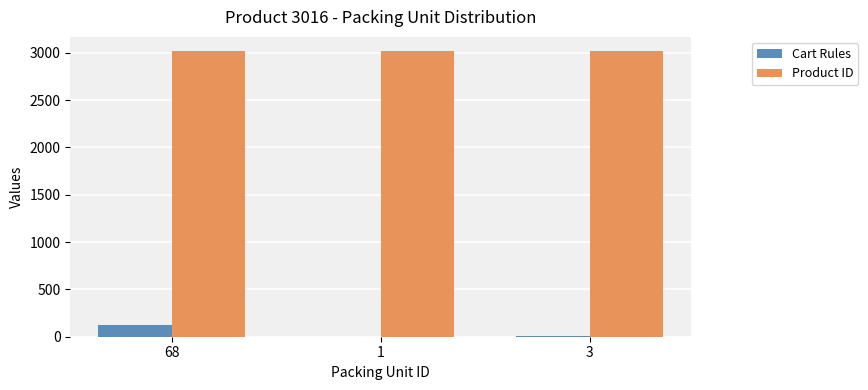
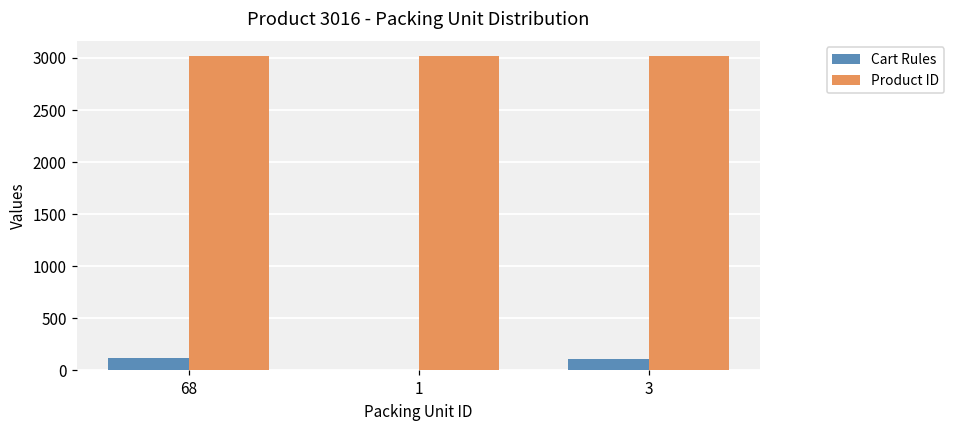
  {
    "Cart Rules": {
      "68": 100,
-     "3": 0
+     "3": 100
    },
    "Product ID": {
      "68": 3000,
      "1": 3000,
      "3": 3000
    }
  }
